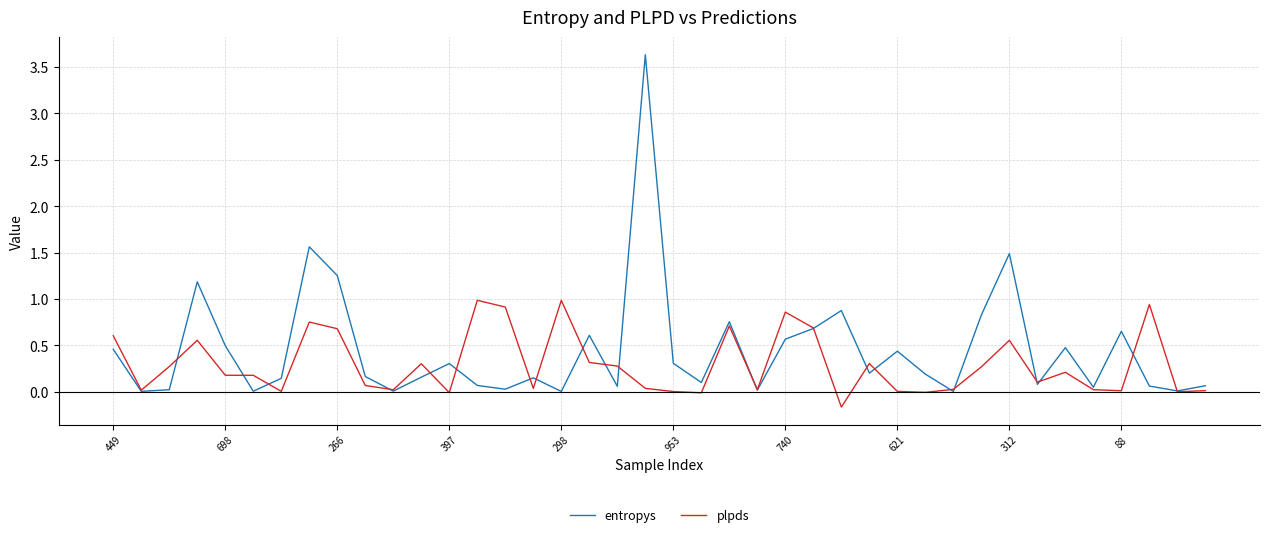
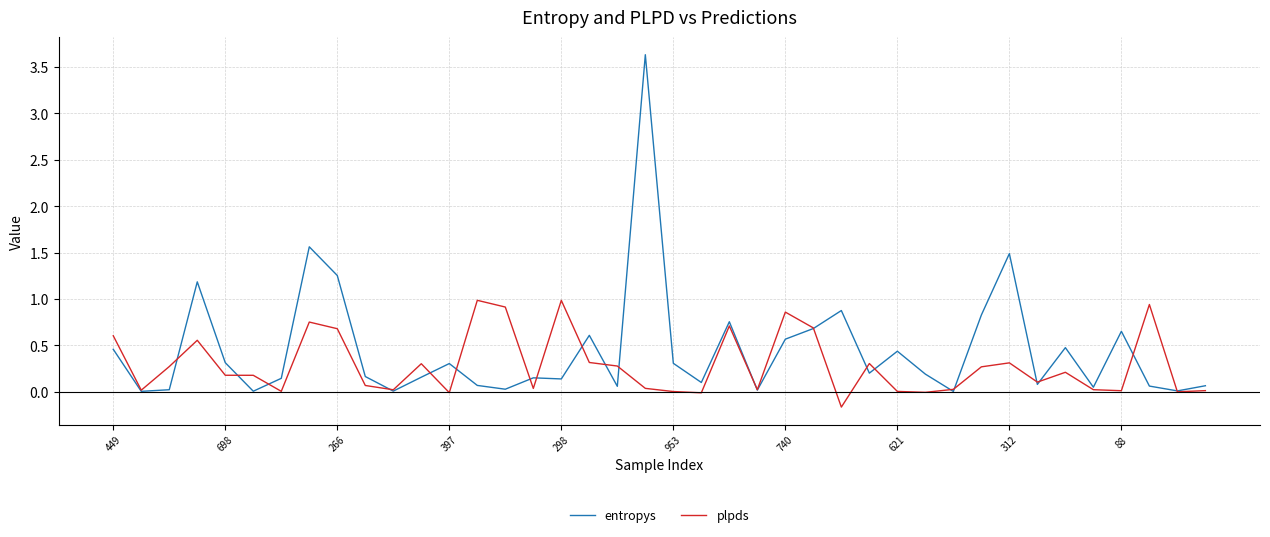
  {
    "entropys": {
      "449": 0.5,
-     "698": 0.5,
+     "698": 0.3,
      "266": 1.3,
      "397": 0.3,
-     "298": 0.0,
+     "298": 0.1,
      "953": 0.3,
      "740": 0.6,
      "621": 0.4,
      "312": 1.5,
      "88": 0.7
    },
    "plpds": {
      "449": 0.6,
      "698": 0.2,
      "266": 0.7,
      "397": 0.0,
      "298": 1.0,
      "953": 0.0,
      "740": 0.9,
      "621": 0.0,
-     "312": 0.6,
+     "312": 0.3,
      "88": 0.0
    }
  }
